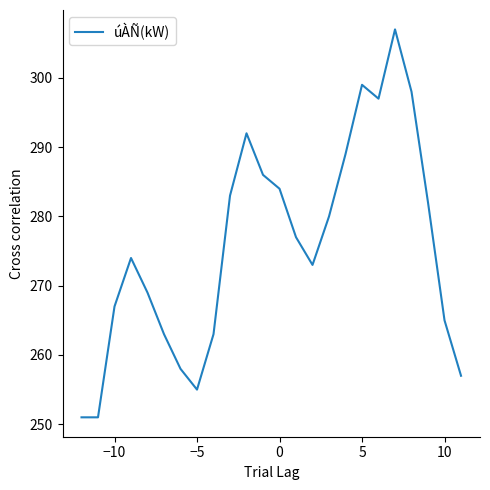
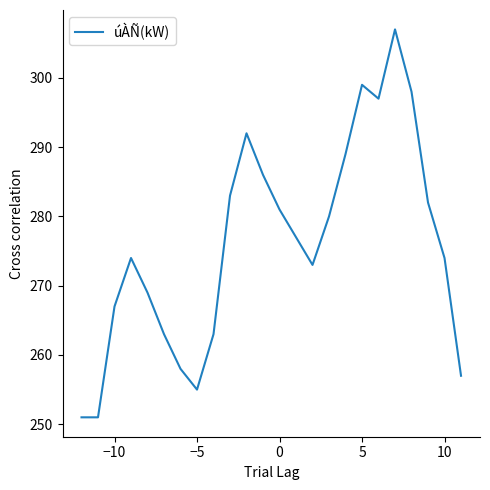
  {
    "−10": 267,
    "−5": 255,
-   "0": 284,
+   "0": 281,
    "5": 299,
-   "10": 265
+   "10": 274
  }
